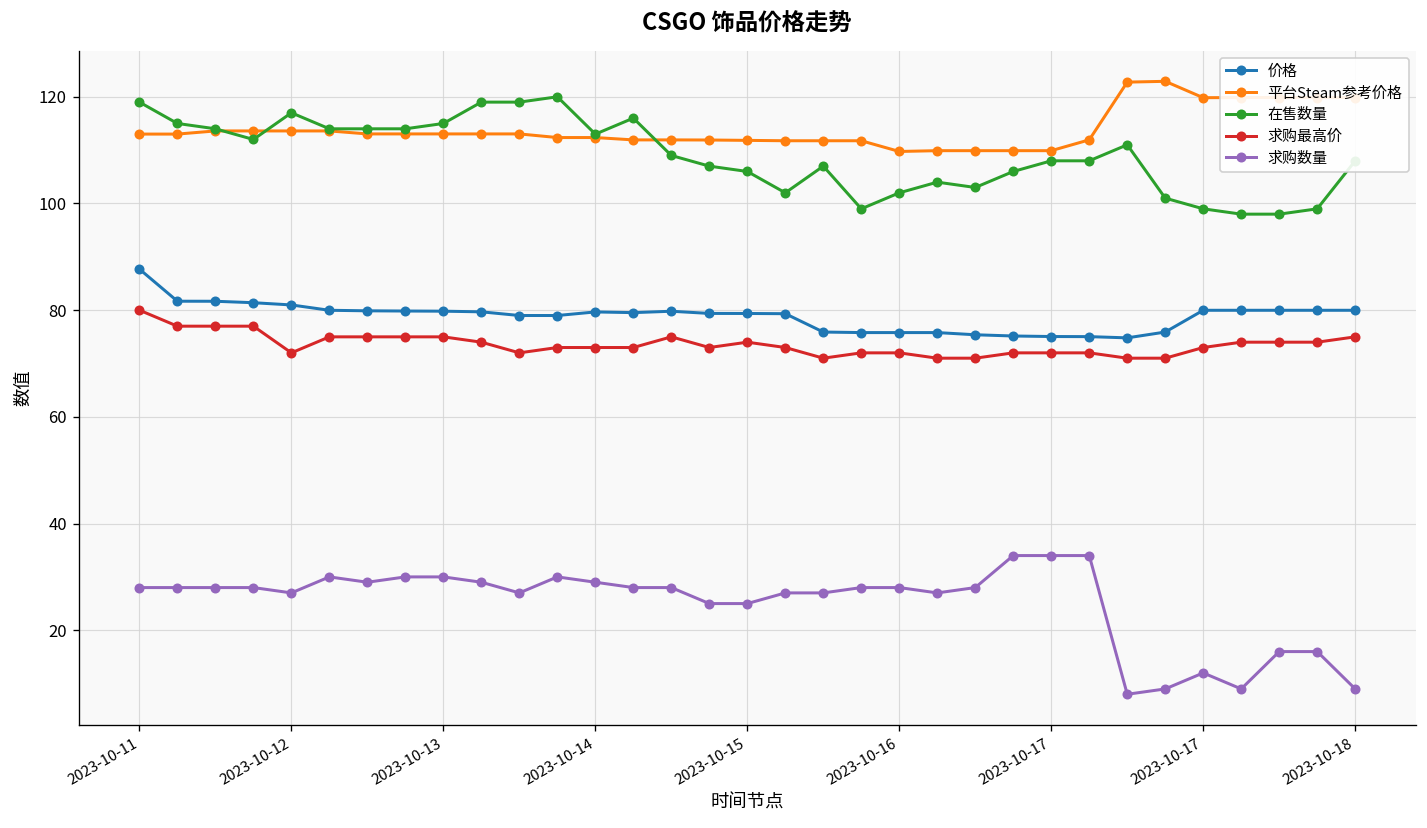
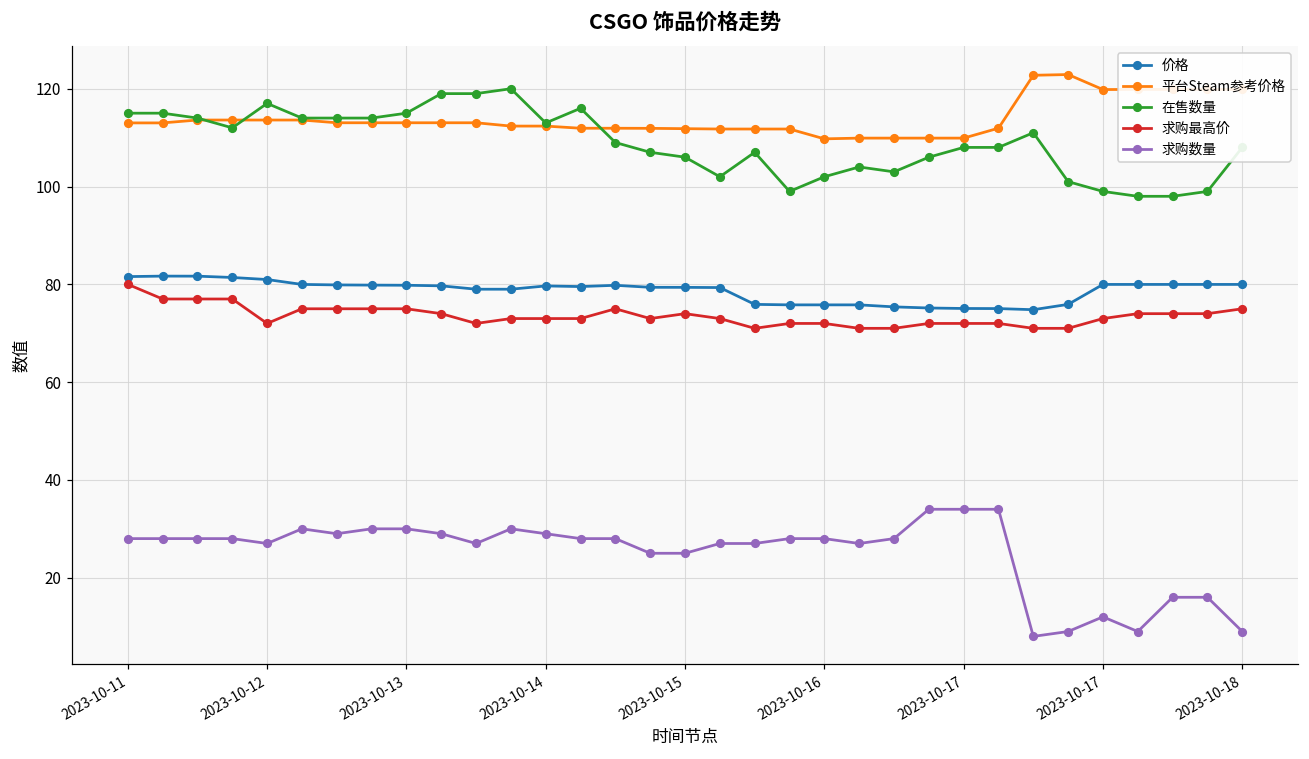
  {
    "价格": {
-     "2023-10-11": 88
+     "2023-10-11": 82
    },
    "平台Steam参考价格": {
      "2023-10-11": 113
    },
    "在售数量": {
-     "2023-10-11": 119
+     "2023-10-11": 115
    },
    "求购最高价": {
      "2023-10-11": 80
    },
    "求购数量": {
      "2023-10-11": 28
    }
  }
